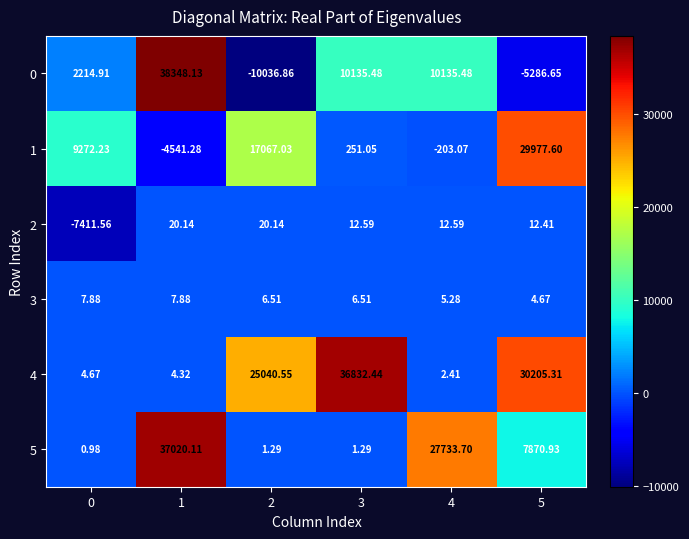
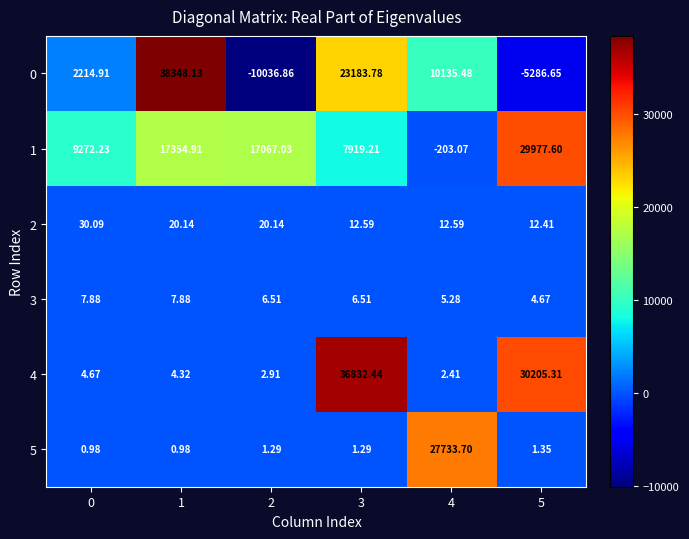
  {
    "0": {
      "0": 2214.91,
      "1": 38348.13,
      "2": -10036.86,
-     "3": 10135.48,
+     "3": 23183.78,
      "4": 10135.48,
      "5": -5286.65
    },
    "1": {
      "0": 9272.23,
-     "1": -4541.28,
+     "1": 17354.91,
      "2": 17067.03,
-     "3": 251.05,
+     "3": 7919.21,
      "4": -203.07,
      "5": 29977.60
    },
    "2": {
-     "0": -7411.56,
+     "0": 30.09,
      "1": 20.14,
      "2": 20.14,
      "3": 12.59,
      "4": 12.59,
      "5": 12.41
    },
    "3": {
      "0": 7.88,
      "1": 7.88,
      "2": 6.51,
      "3": 6.51,
      "4": 5.28,
      "5": 4.67
    },
    "4": {
      "0": 4.67,
      "1": 4.32,
-     "2": 25040.55,
+     "2": 2.91,
      "3": 36832.44,
      "4": 2.41,
      "5": 30205.31
    },
    "5": {
      "0": 0.98,
-     "1": 37020.11,
+     "1": 0.98,
      "2": 1.29,
      "3": 1.29,
      "4": 27733.70,
-     "5": 7870.93
+     "5": 1.35
    }
  }
